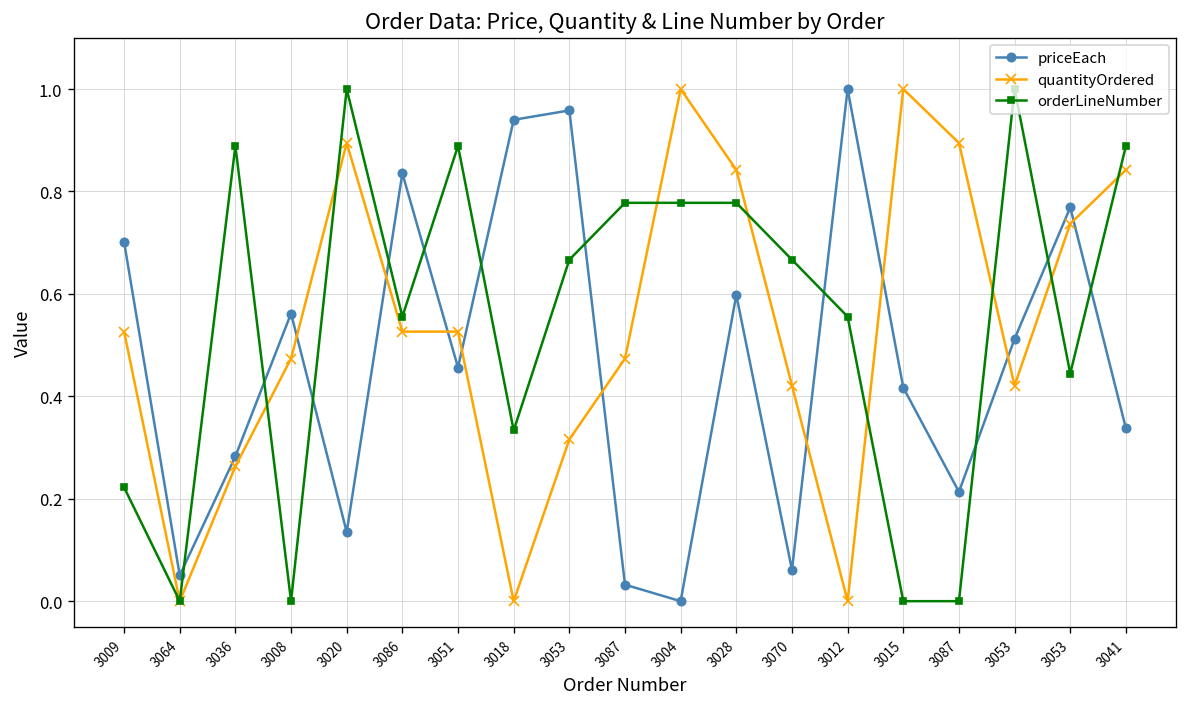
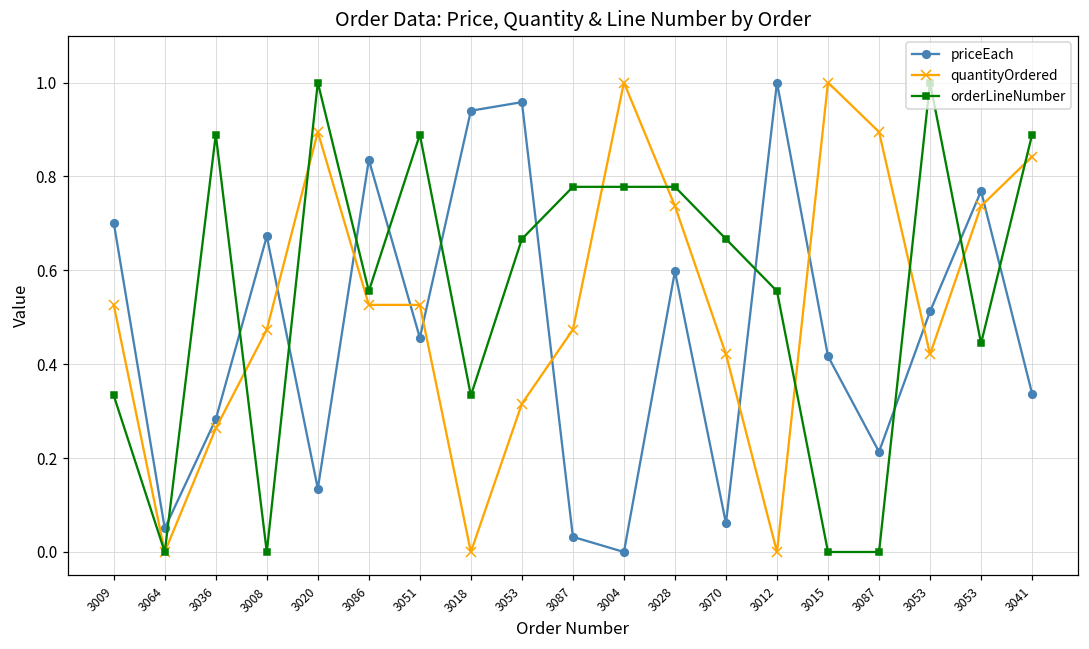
  {
    "priceEach": {
      "3009": 0.70,
      "3064": 0.05,
      "3036": 0.28,
-     "3008": 0.56,
+     "3008": 0.67,
      "3020": 0.13,
      "3086": 0.84,
      "3051": 0.46,
      "3018": 0.94,
      "3004": 0.00,
      "3028": 0.60,
      "3070": 0.06,
      "3012": 1.00,
      "3015": 0.42,
      "3041": 0.34
    },
    "quantityOrdered": {
      "3009": 0.53,
      "3036": 0.26,
      "3008": 0.47,
      "3020": 0.89,
      "3086": 0.53,
      "3051": 0.53,
      "3018": 0.00,
      "3004": 1.00,
-     "3028": 0.84,
+     "3028": 0.74,
      "3070": 0.42,
      "3012": 0.00,
      "3015": 1.00,
      "3041": 0.84
    },
    "orderLineNumber": {
-     "3009": 0.22,
+     "3009": 0.33,
      "3036": 0.89,
      "3008": 0.00,
      "3020": 1.00,
      "3086": 0.56,
      "3051": 0.89,
      "3018": 0.33,
      "3004": 0.78,
      "3028": 0.78,
      "3070": 0.67,
      "3012": 0.56,
      "3015": 0.00,
      "3041": 0.89
    }
  }
